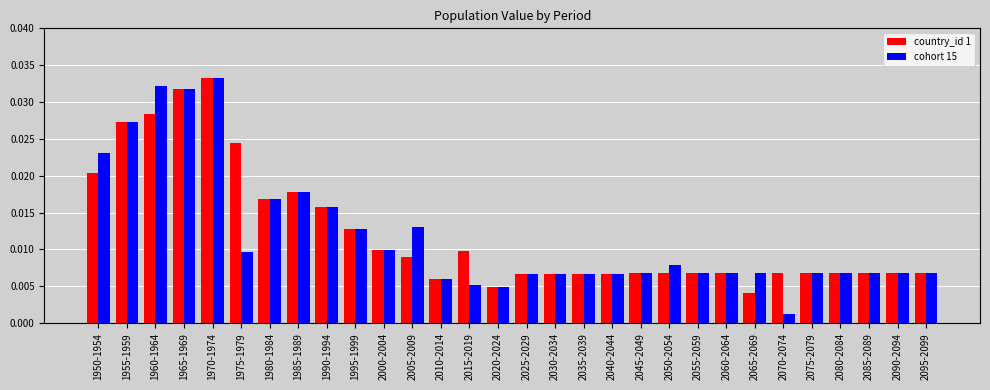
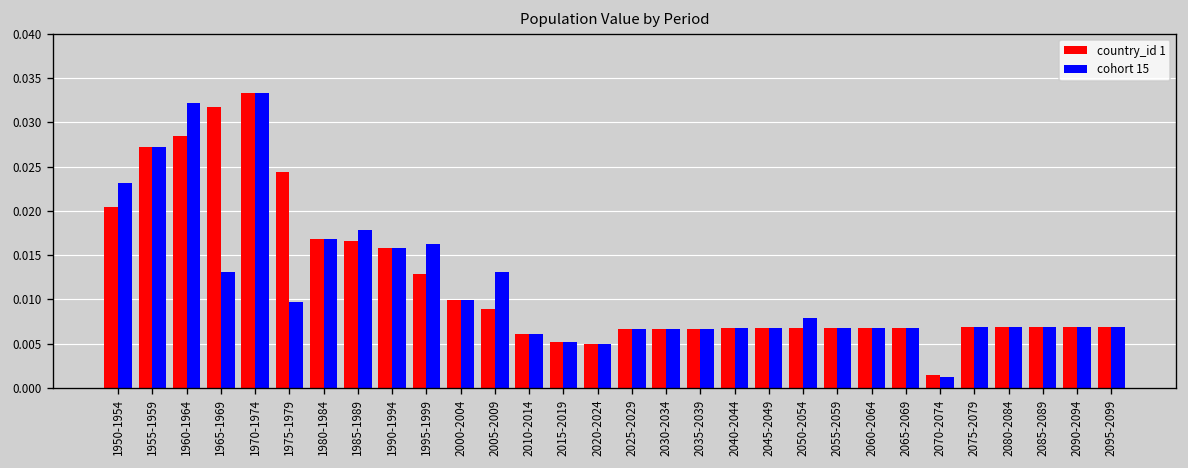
  {
    "country_id 1": {
      "1950-1954": 0.020,
      "1955-1959": 0.027,
      "1960-1964": 0.028,
      "1965-1969": 0.032,
      "1970-1974": 0.033,
      "1975-1979": 0.024,
      "1980-1984": 0.017,
-     "1985-1989": 0.018,
+     "1985-1989": 0.017,
      "1990-1994": 0.016,
      "1995-1999": 0.013,
      "2000-2004": 0.010,
      "2005-2009": 0.009,
      "2010-2014": 0.006,
-     "2015-2019": 0.010,
+     "2015-2019": 0.005,
      "2020-2024": 0.005,
      "2025-2029": 0.007,
      "2030-2034": 0.007,
      "2035-2039": 0.007,
      "2040-2044": 0.007,
      "2045-2049": 0.007,
      "2050-2054": 0.007,
      "2055-2059": 0.007,
      "2060-2064": 0.007,
-     "2065-2069": 0.004,
-     "2070-2074": 0.007,
+     "2065-2069": 0.007,
+     "2070-2074": 0.001,
      "2075-2079": 0.007,
      "2080-2084": 0.007,
      "2085-2089": 0.007,
      "2090-2094": 0.007,
      "2095-2099": 0.007
    },
    "cohort 15": {
      "1950-1954": 0.023,
      "1955-1959": 0.027,
      "1960-1964": 0.032,
-     "1965-1969": 0.032,
+     "1965-1969": 0.013,
      "1970-1974": 0.033,
      "1975-1979": 0.010,
      "1980-1984": 0.017,
      "1985-1989": 0.018,
      "1990-1994": 0.016,
-     "1995-1999": 0.013,
+     "1995-1999": 0.016,
      "2000-2004": 0.010,
      "2005-2009": 0.013,
      "2010-2014": 0.006,
      "2015-2019": 0.005,
      "2020-2024": 0.005,
      "2025-2029": 0.007,
      "2030-2034": 0.007,
      "2035-2039": 0.007,
      "2040-2044": 0.007,
      "2045-2049": 0.007,
      "2050-2054": 0.008,
      "2055-2059": 0.007,
      "2060-2064": 0.007,
      "2065-2069": 0.007,
      "2070-2074": 0.001,
      "2075-2079": 0.007,
      "2080-2084": 0.007,
      "2085-2089": 0.007,
      "2090-2094": 0.007,
      "2095-2099": 0.007
    }
  }
